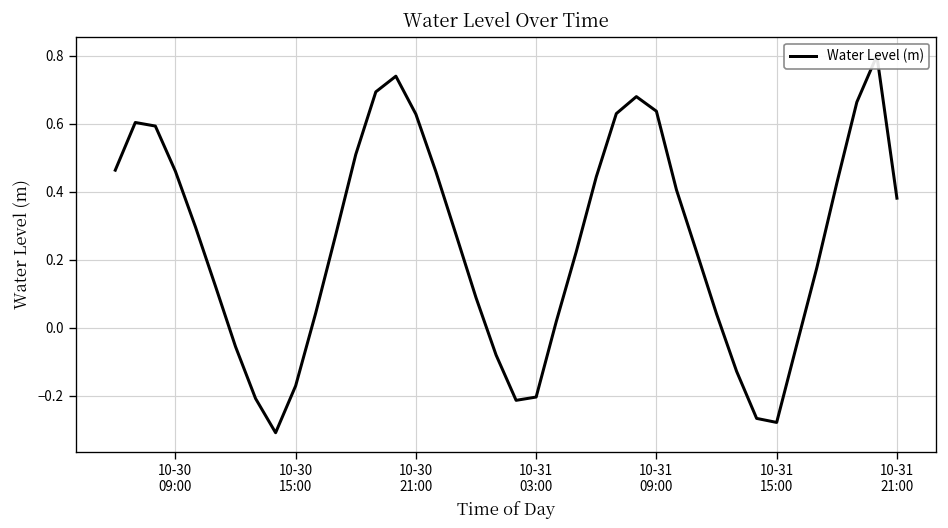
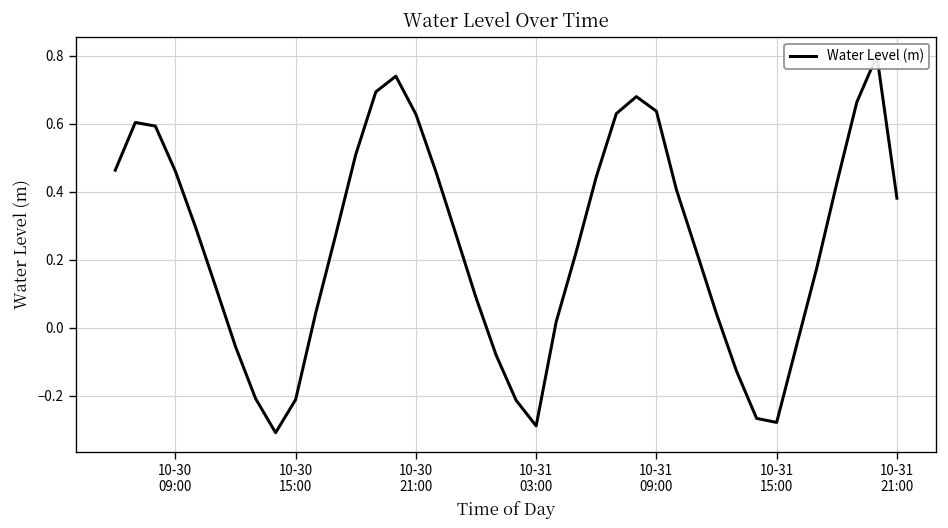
  {
    "10-30 09:00": 0.46,
-   "10-30 15:00": -0.17,
+   "10-30 15:00": -0.21,
    "10-30 21:00": 0.63,
-   "10-31 03:00": -0.20,
+   "10-31 03:00": -0.29,
    "10-31 09:00": 0.64,
    "10-31 15:00": -0.28,
    "10-31 21:00": 0.38
  }
